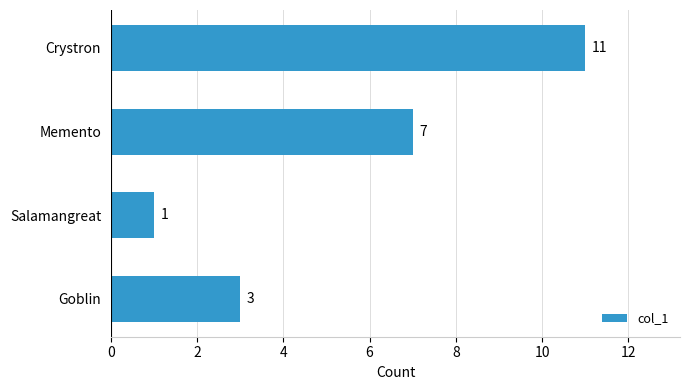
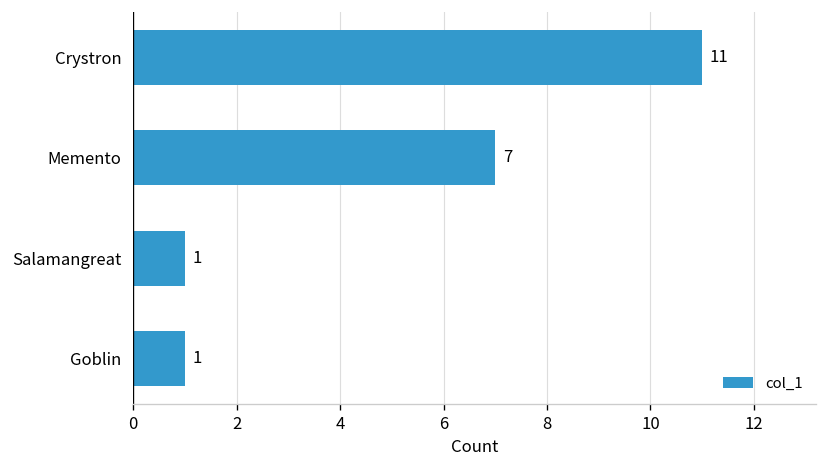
  {
    "Crystron": 11,
    "Memento": 7,
    "Salamangreat": 1,
-   "Goblin": 3
+   "Goblin": 1
  }
